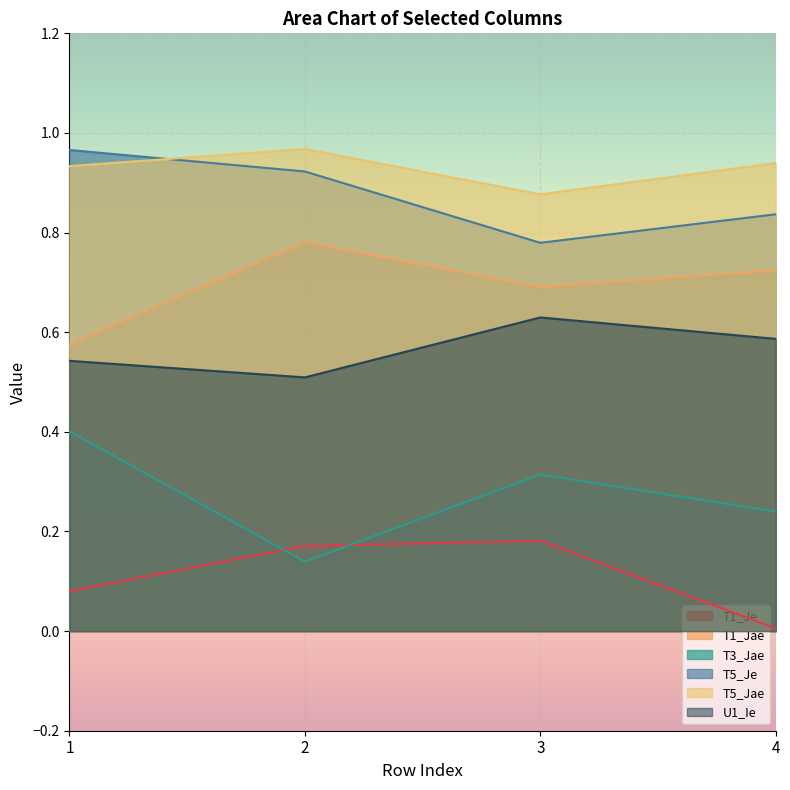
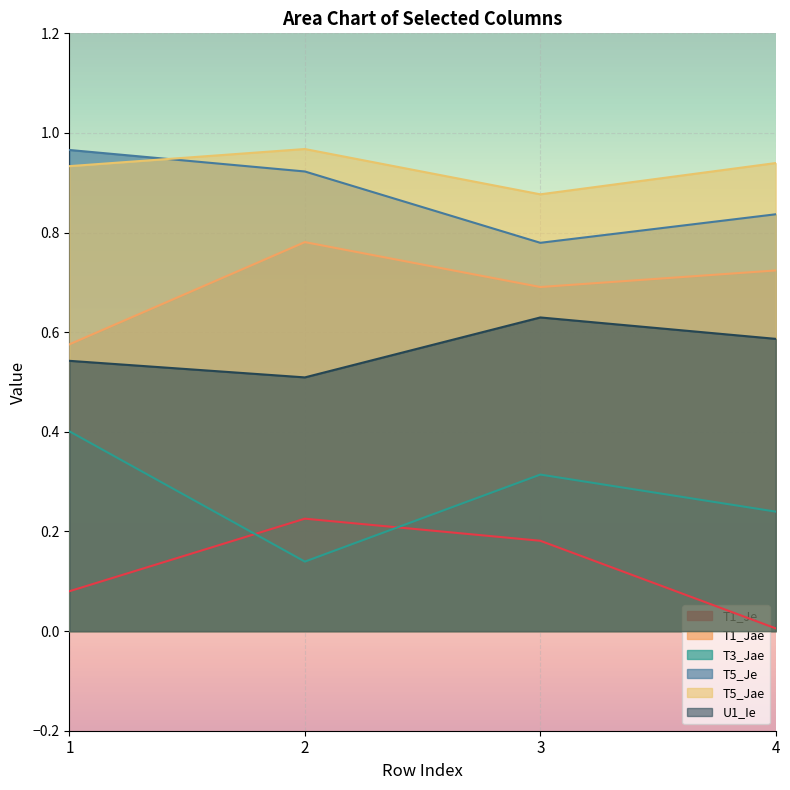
  {
    "T1_Je": {
      "1": 0.08,
-     "2": 0.17,
+     "2": 0.23,
      "3": 0.18,
      "4": 0.01
    }
  }
